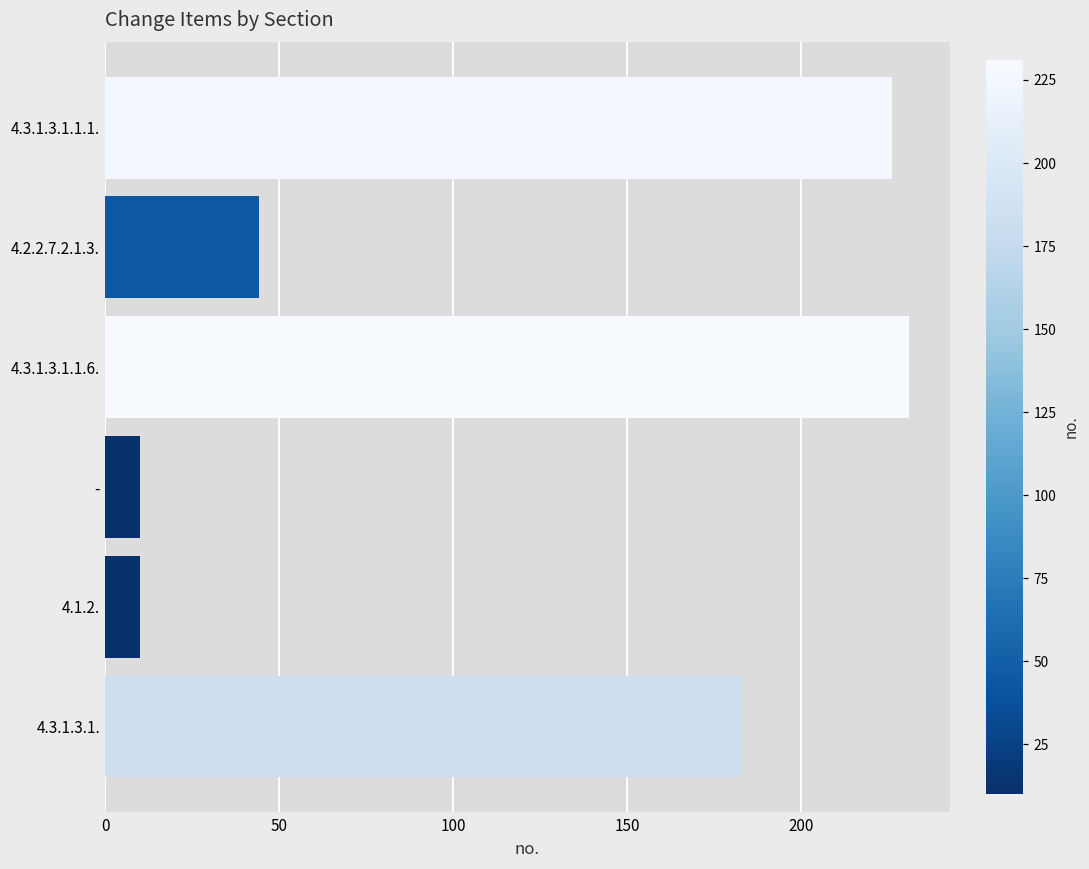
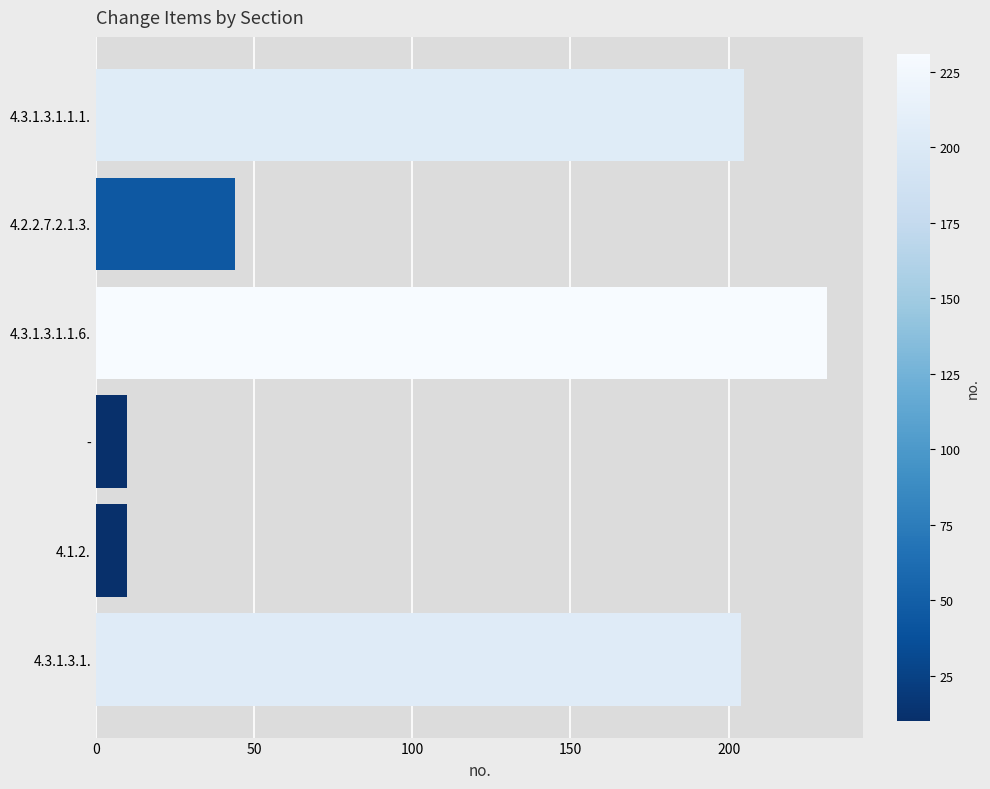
  {
-   "4.3.1.3.1.1.1.": 226,
+   "4.3.1.3.1.1.1.": 205,
    "4.2.2.7.2.1.3.": 44,
    "4.3.1.3.1.1.6.": 231,
    "-": 10,
    "4.1.2.": 10,
-   "4.3.1.3.1.": 183
+   "4.3.1.3.1.": 204
  }
